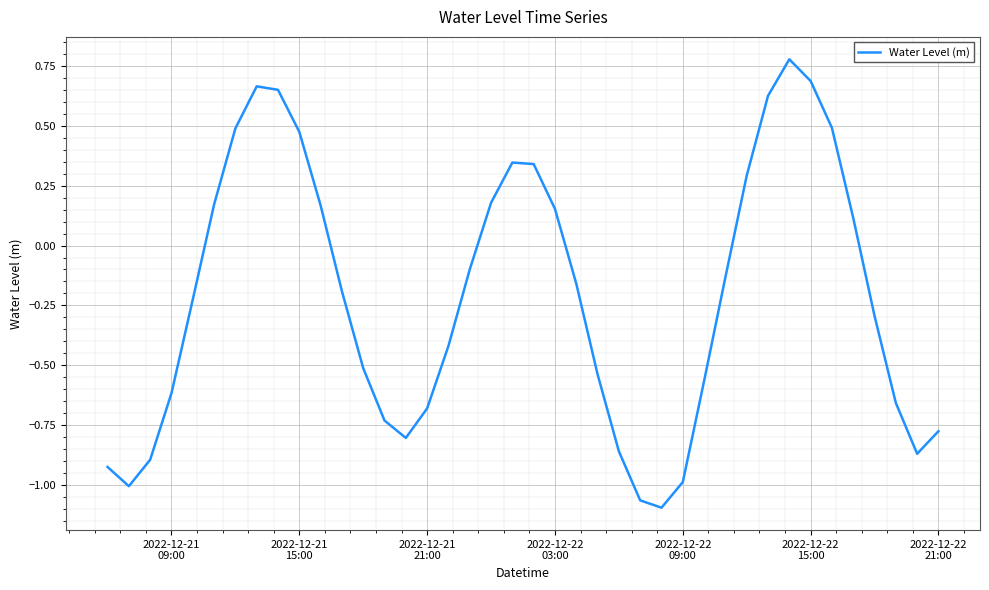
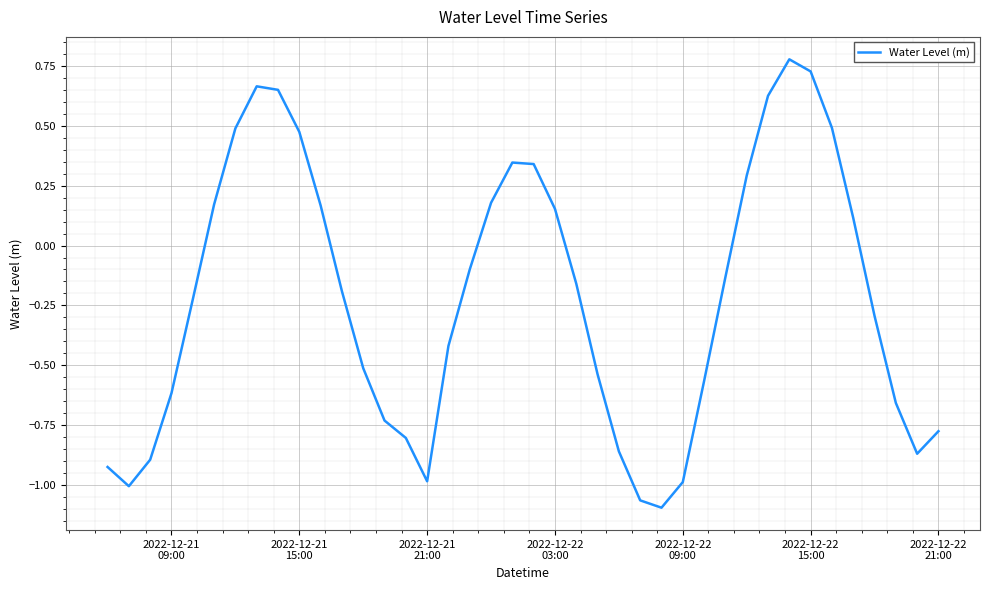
  {
    "2022-12-21 09:00": -0.62,
    "2022-12-21 15:00": 0.48,
-   "2022-12-21 21:00": -0.68,
+   "2022-12-21 21:00": -0.99,
    "2022-12-22 03:00": 0.15,
    "2022-12-22 09:00": -0.99,
-   "2022-12-22 15:00": 0.69,
+   "2022-12-22 15:00": 0.73,
    "2022-12-22 21:00": -0.78
  }
